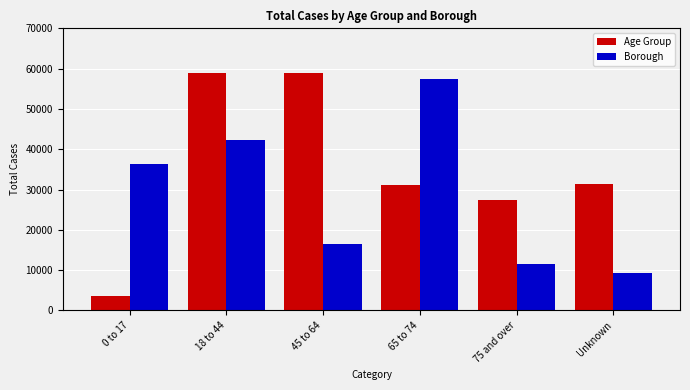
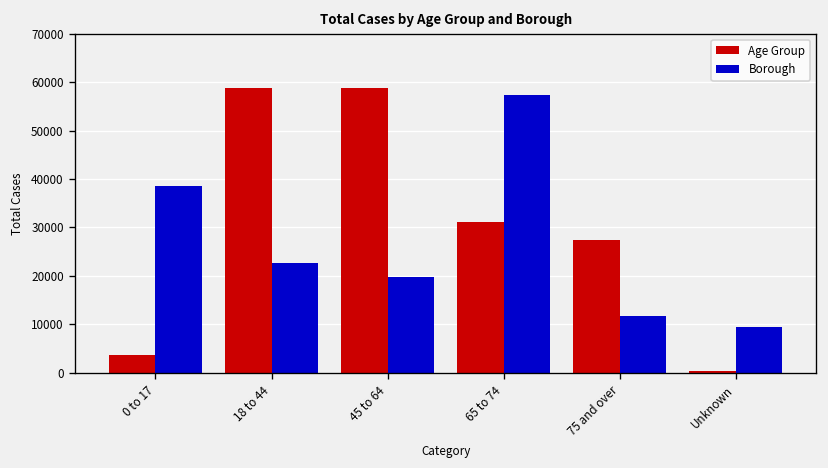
  {
    "Age Group": {
      "0 to 17": 4000,
      "18 to 44": 59000,
      "45 to 64": 59000,
      "65 to 74": 31000,
      "75 and over": 27000,
-     "Unknown": 31000
+     "Unknown": 0
    },
    "Borough": {
-     "0 to 17": 36000,
-     "18 to 44": 42000,
-     "45 to 64": 16000,
+     "0 to 17": 39000,
+     "18 to 44": 23000,
+     "45 to 64": 20000,
      "65 to 74": 57000,
      "75 and over": 12000,
      "Unknown": 9000
    }
  }
